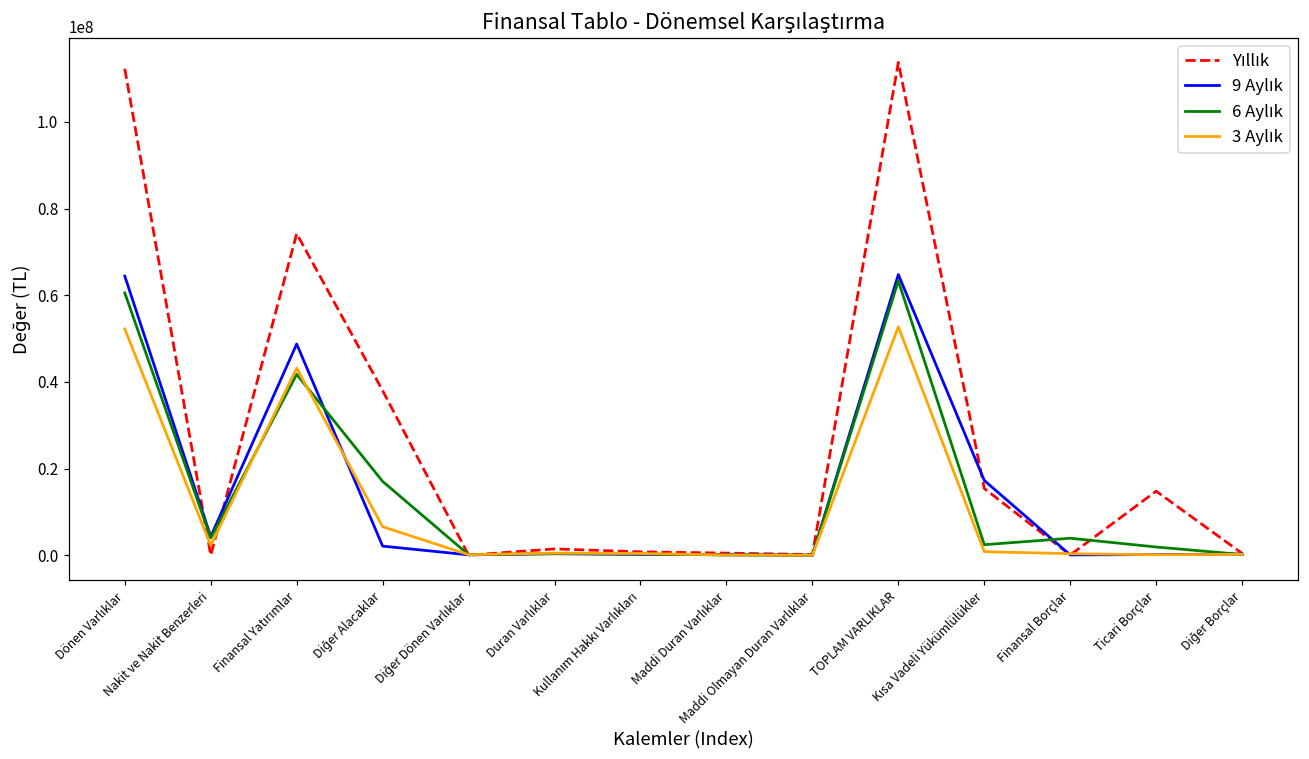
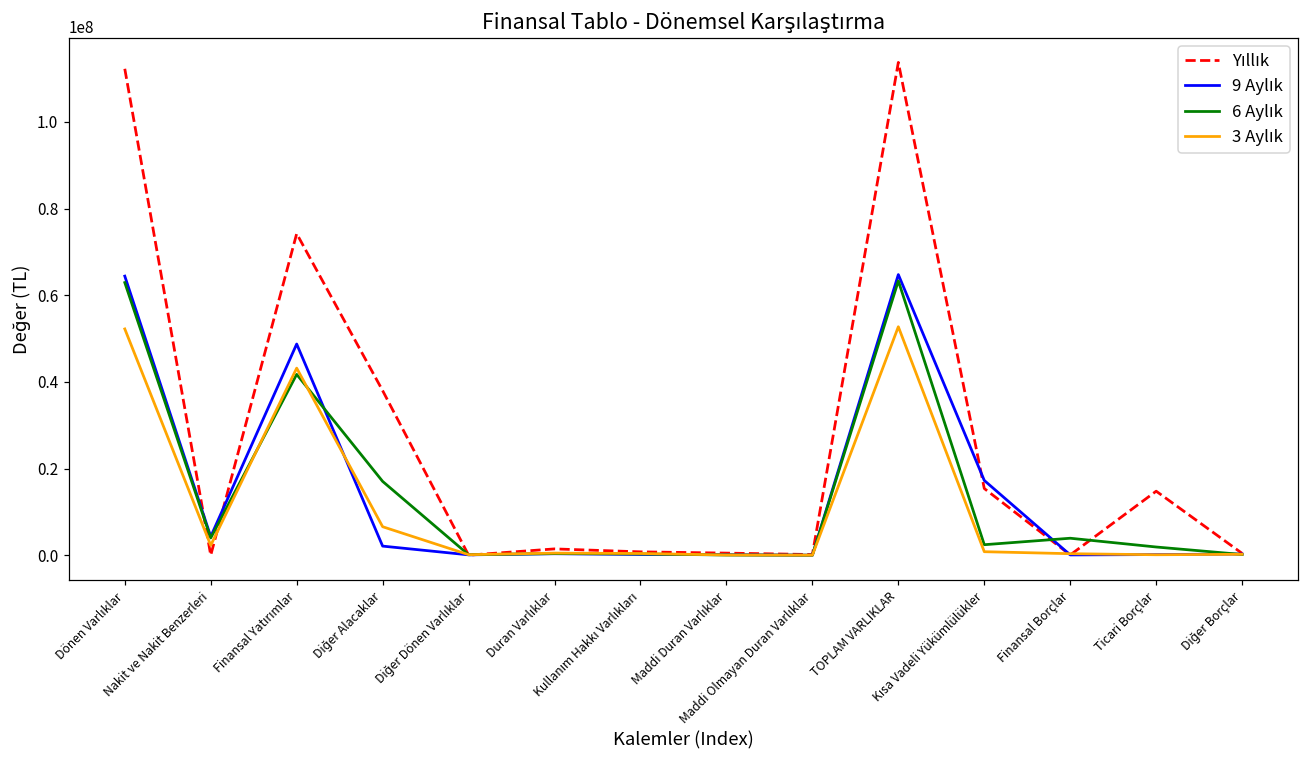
  {
    "Yıllık": {
      "Dönen Varlıklar": 112000000,
      "Nakit ve Nakit Benzerleri": 0,
      "Finansal Yatırımlar": 74000000,
      "Diğer Alacaklar": 38000000,
      "Duran Varlıklar": 1000000,
      "TOPLAM VARLIKLAR": 114000000,
      "Kısa Vadeli Yükümlülükler": 15000000,
      "Ticari Borçlar": 15000000
    },
    "9 Aylık": {
      "Dönen Varlıklar": 64000000,
      "Finansal Yatırımlar": 49000000,
      "Diğer Alacaklar": 2000000,
      "TOPLAM VARLIKLAR": 65000000,
      "Kısa Vadeli Yükümlülükler": 17000000
    },
    "6 Aylık": {
-     "Dönen Varlıklar": 61000000,
+     "Dönen Varlıklar": 63000000,
      "Finansal Yatırımlar": 42000000,
      "Diğer Alacaklar": 17000000,
      "TOPLAM VARLIKLAR": 63000000,
      "Kısa Vadeli Yükümlülükler": 2000000,
      "Finansal Borçlar": 4000000,
      "Ticari Borçlar": 2000000
    },
    "3 Aylık": {
      "Dönen Varlıklar": 52000000,
      "Nakit ve Nakit Benzerleri": 2000000,
      "Finansal Yatırımlar": 43000000,
      "Diğer Alacaklar": 7000000,
      "TOPLAM VARLIKLAR": 53000000,
      "Kısa Vadeli Yükümlülükler": 1000000
    }
  }
